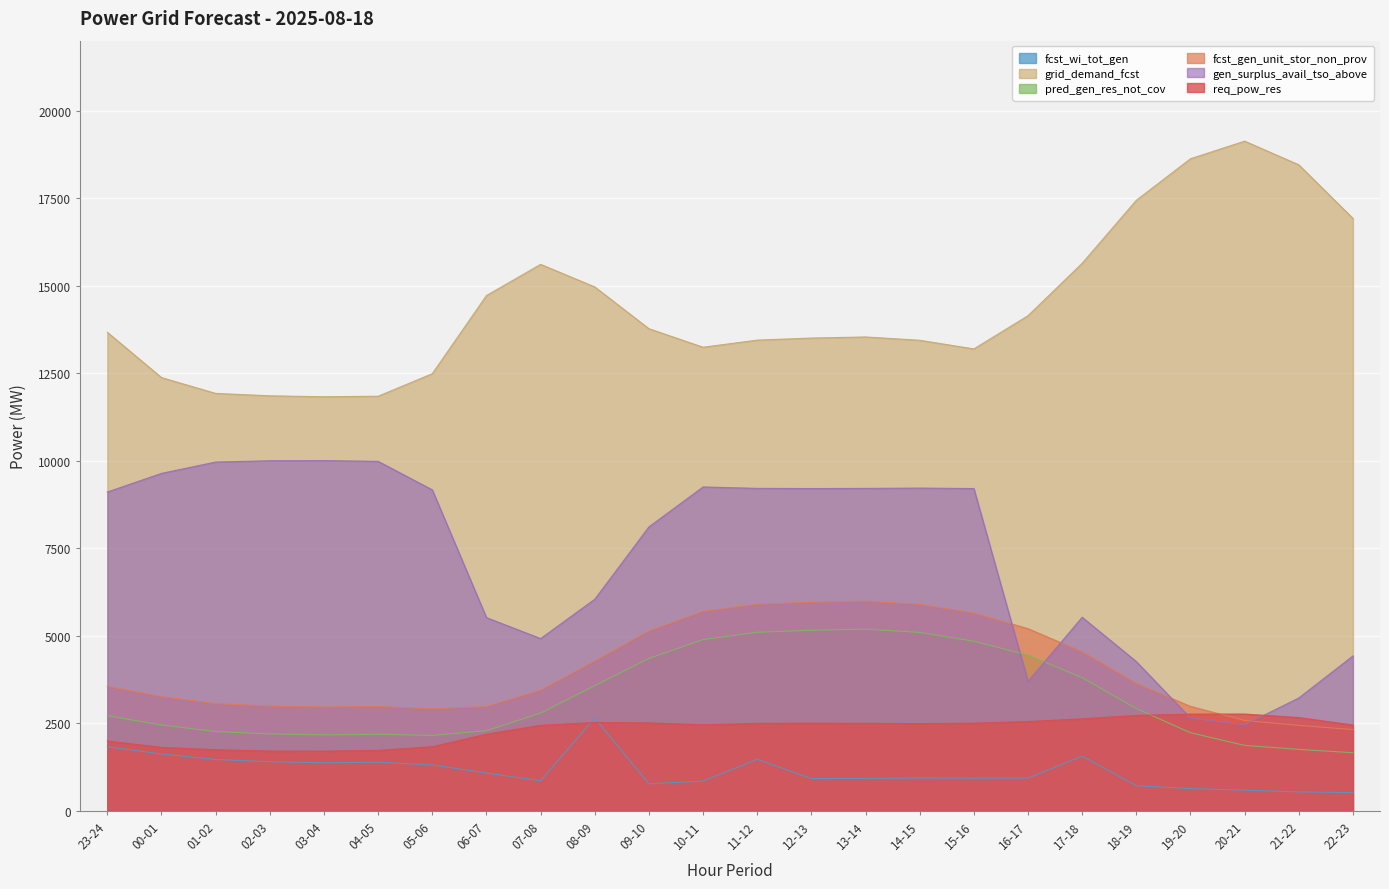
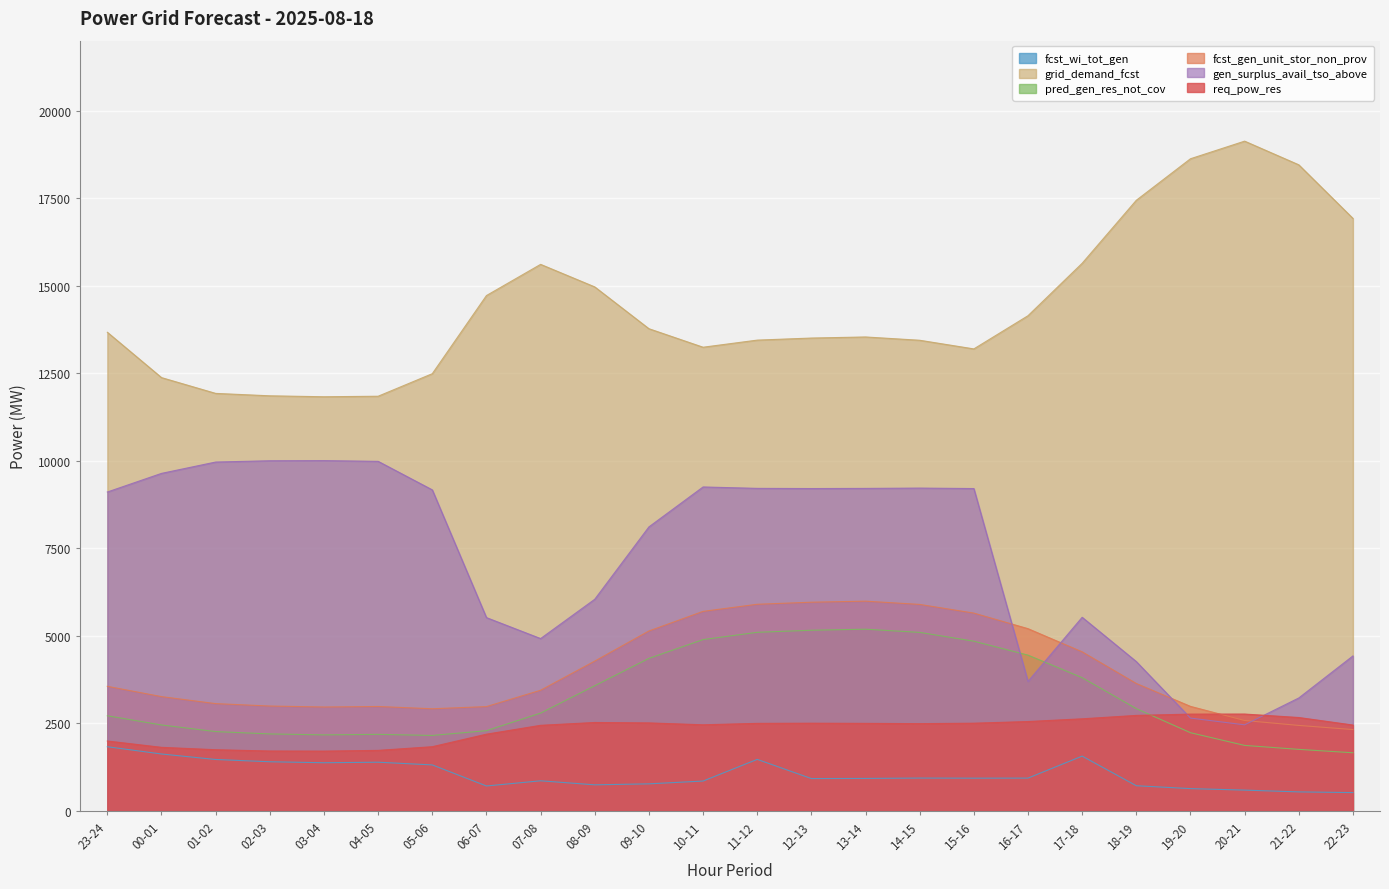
  {
    "fcst_wi_tot_gen": {
      "23-24": 1800,
      "00-01": 1600,
      "01-02": 1500,
      "02-03": 1400,
      "03-04": 1400,
      "04-05": 1400,
      "05-06": 1300,
-     "06-07": 1100,
+     "06-07": 700,
      "07-08": 900,
-     "08-09": 2700,
+     "08-09": 700,
      "09-10": 800,
      "10-11": 900,
      "11-12": 1500,
      "12-13": 900,
      "13-14": 900,
      "14-15": 900,
      "15-16": 900,
      "16-17": 900,
      "17-18": 1600,
      "18-19": 700,
      "19-20": 600,
      "20-21": 600,
      "21-22": 500,
      "22-23": 500
    },
    "pred_gen_res_not_cov": {
      "23-24": 2700,
      "00-01": 2500,
      "01-02": 2300,
      "02-03": 2200,
      "03-04": 2200,
      "04-05": 2200,
      "05-06": 2200,
      "06-07": 2300,
      "07-08": 2800,
      "08-09": 3600,
      "09-10": 4400,
      "10-11": 4900,
      "11-12": 5100,
      "12-13": 5200,
      "13-14": 5200,
      "14-15": 5100,
      "15-16": 4900,
      "16-17": 4500,
      "17-18": 3800,
      "18-19": 2900,
      "19-20": 2200,
      "20-21": 1900,
      "21-22": 1800,
      "22-23": 1700
    },
    "gen_surplus_avail_tso_above": {
      "23-24": 9100,
      "00-01": 9600,
      "01-02": 10000,
      "02-03": 10000,
      "03-04": 10000,
      "04-05": 10000,
      "05-06": 9200,
      "06-07": 5500,
      "07-08": 4900,
      "08-09": 6000,
      "09-10": 8100,
      "10-11": 9300,
      "11-12": 9200,
      "12-13": 9200,
      "13-14": 9200,
      "14-15": 9200,
      "15-16": 9200,
      "16-17": 3700,
      "17-18": 5500,
      "18-19": 4300,
      "19-20": 2700,
      "20-21": 2500,
      "21-22": 3200,
      "22-23": 4400
    }
  }
